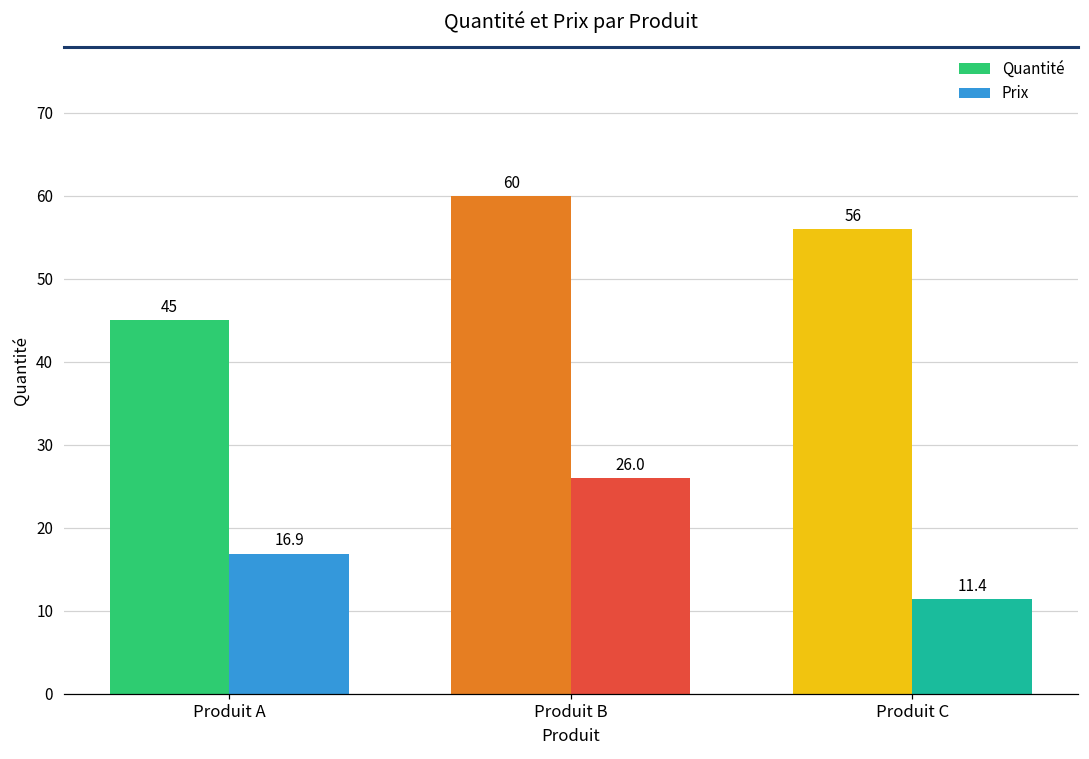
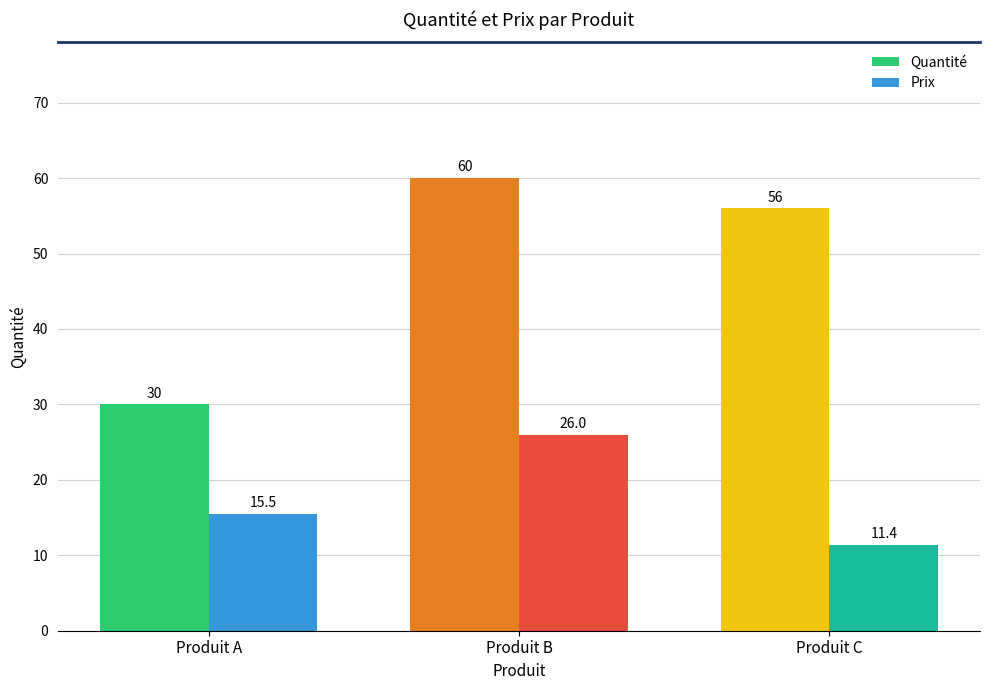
  {
    "Quantité": {
-     "Produit A": 45,
+     "Produit A": 30,
      "Produit B": 60,
      "Produit C": 56
    },
    "Prix": {
-     "Produit A": 16.9,
+     "Produit A": 15.5,
      "Produit B": 26.0,
      "Produit C": 11.4
    }
  }
